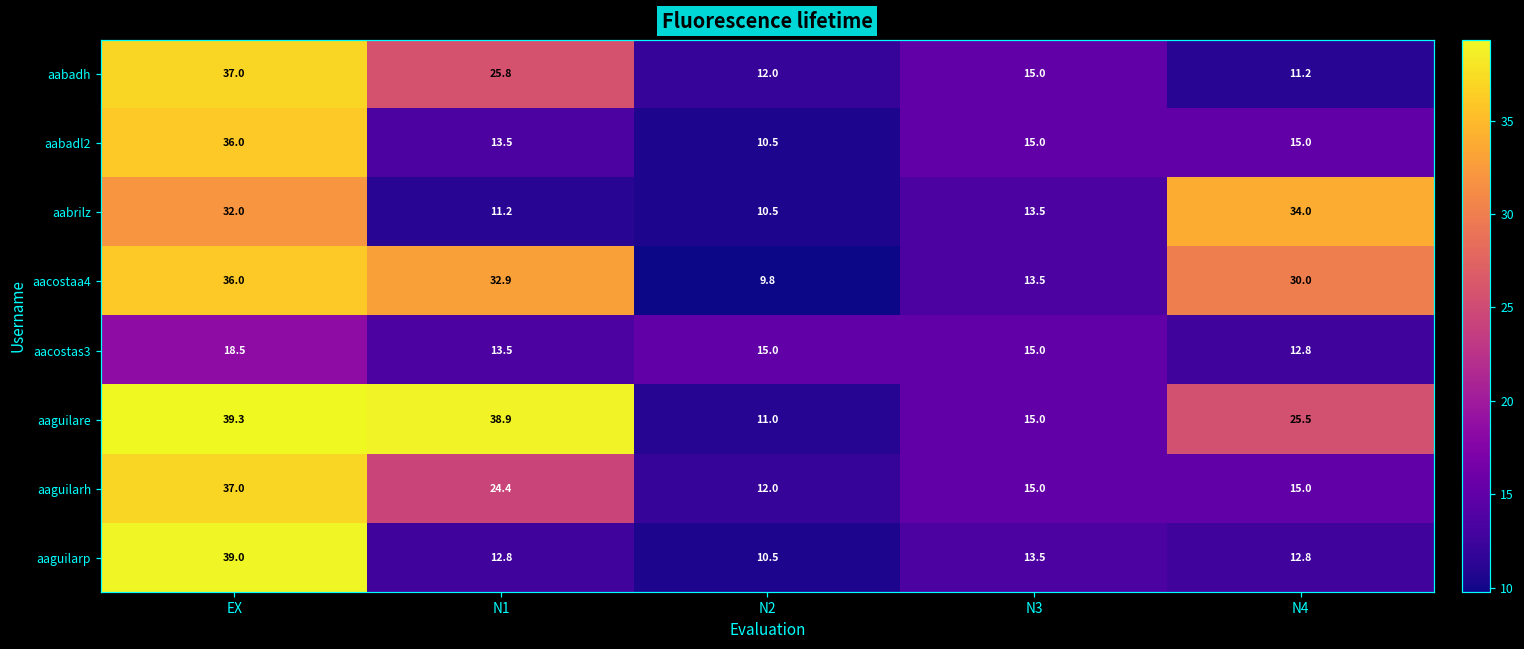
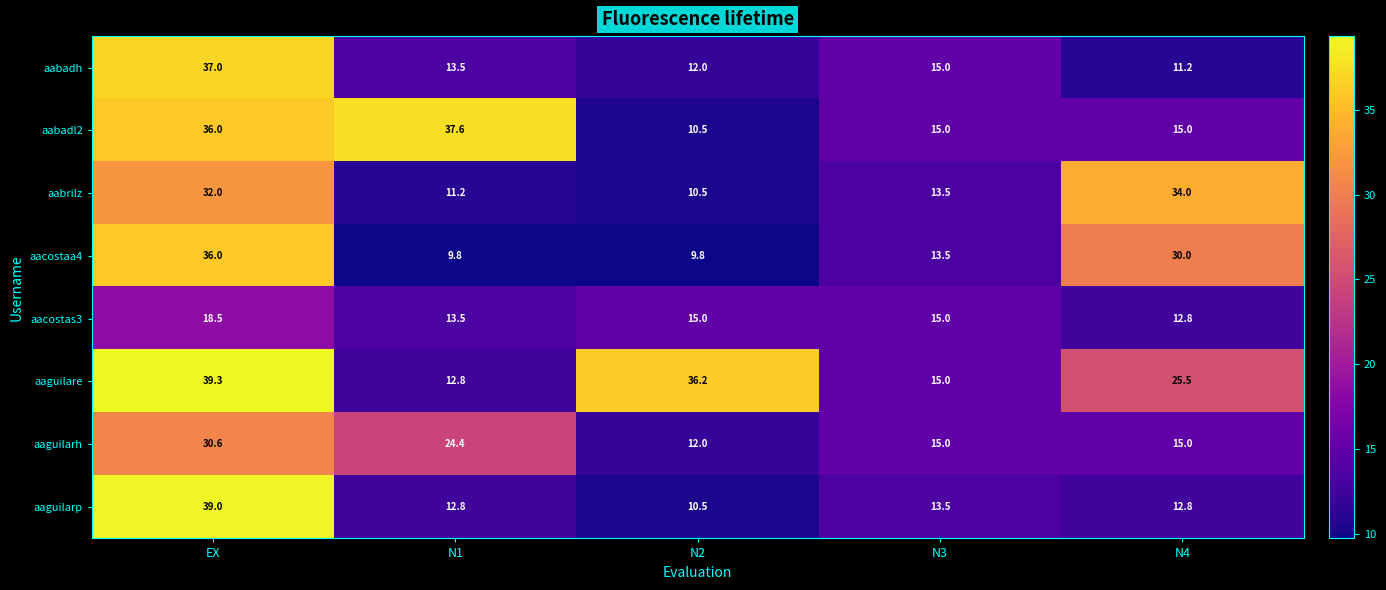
  {
    "aabadh": {
      "EX": 37.0,
-     "N1": 25.8,
+     "N1": 13.5,
      "N2": 12.0,
      "N3": 15.0,
      "N4": 11.2
    },
    "aabadl2": {
      "EX": 36.0,
-     "N1": 13.5,
+     "N1": 37.6,
      "N2": 10.5,
      "N3": 15.0,
      "N4": 15.0
    },
    "aabrilz": {
      "EX": 32.0,
      "N1": 11.2,
      "N2": 10.5,
      "N3": 13.5,
      "N4": 34.0
    },
    "aacostaa4": {
      "EX": 36.0,
-     "N1": 32.9,
+     "N1": 9.8,
      "N2": 9.8,
      "N3": 13.5,
      "N4": 30.0
    },
    "aacostas3": {
      "EX": 18.5,
      "N1": 13.5,
      "N2": 15.0,
      "N3": 15.0,
      "N4": 12.8
    },
    "aaguilare": {
      "EX": 39.3,
-     "N1": 38.9,
-     "N2": 11.0,
+     "N1": 12.8,
+     "N2": 36.2,
      "N3": 15.0,
      "N4": 25.5
    },
    "aaguilarh": {
-     "EX": 37.0,
+     "EX": 30.6,
      "N1": 24.4,
      "N2": 12.0,
      "N3": 15.0,
      "N4": 15.0
    },
    "aaguilarp": {
      "EX": 39.0,
      "N1": 12.8,
      "N2": 10.5,
      "N3": 13.5,
      "N4": 12.8
    }
  }
